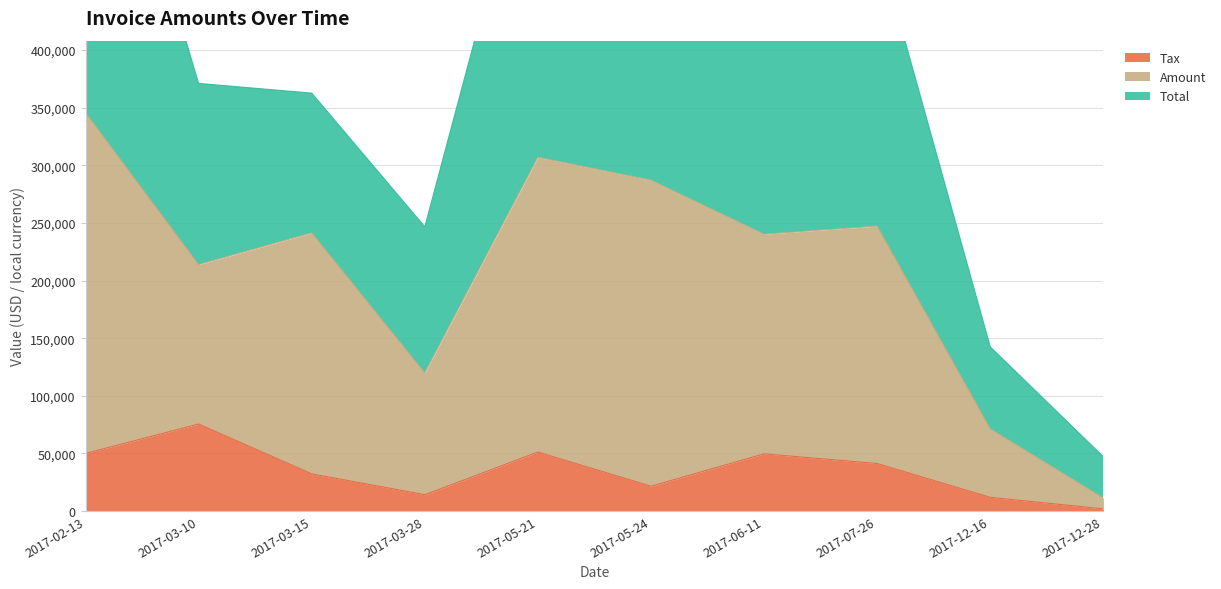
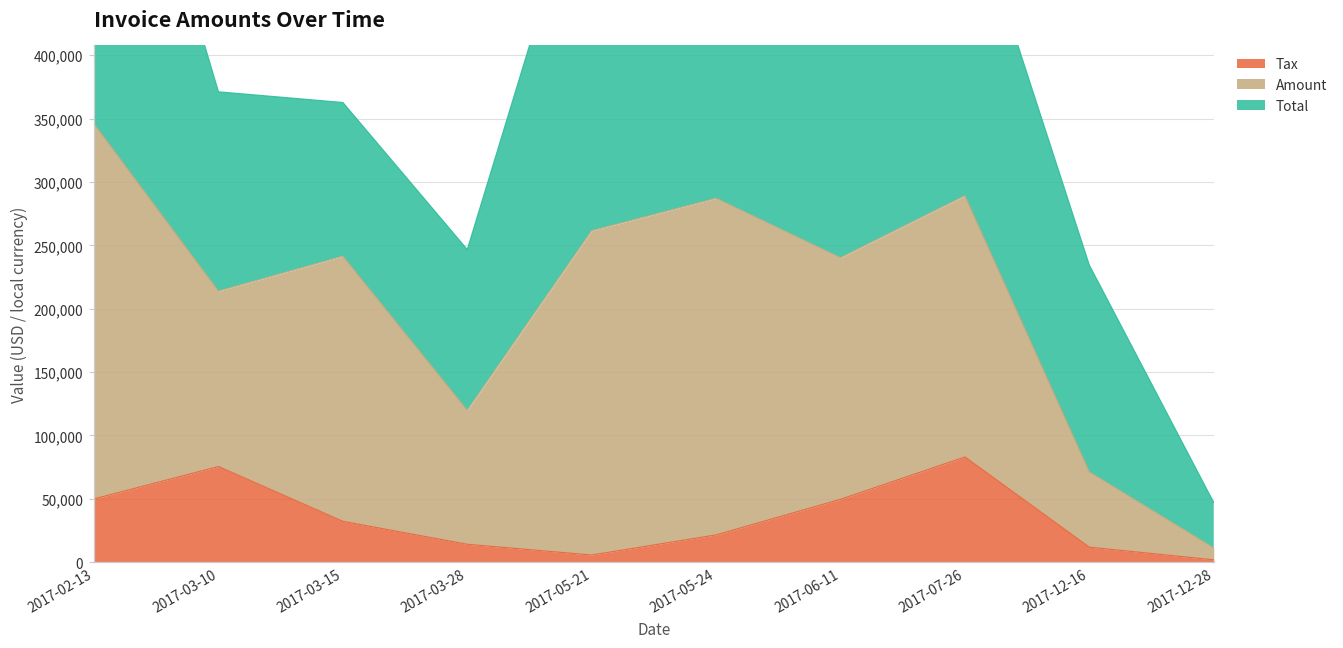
  {
    "Tax": {
      "2017-02-13": "50,000",
      "2017-03-10": "75,000",
      "2017-03-15": "32,000",
      "2017-03-28": "14,000",
-     "2017-05-21": "51,000",
+     "2017-05-21": "6,000",
      "2017-05-24": "22,000",
      "2017-06-11": "50,000",
-     "2017-07-26": "41,000",
+     "2017-07-26": "83,000",
      "2017-12-16": "12,000",
      "2017-12-28": "2,000"
    },
    "Amount": {
      "2017-02-13": "296,000",
      "2017-03-10": "138,000",
      "2017-03-15": "209,000",
      "2017-03-28": "106,000",
      "2017-05-21": "256,000",
      "2017-05-24": "266,000",
      "2017-06-11": "191,000",
      "2017-07-26": "206,000",
      "2017-12-16": "59,000",
      "2017-12-28": "9,000"
    },
    "Total": {
      "2017-03-10": "157,000",
      "2017-03-15": "121,000",
      "2017-03-28": "127,000",
-     "2017-12-16": "71,000",
+     "2017-12-16": "163,000",
      "2017-12-28": "36,000"
    }
  }
